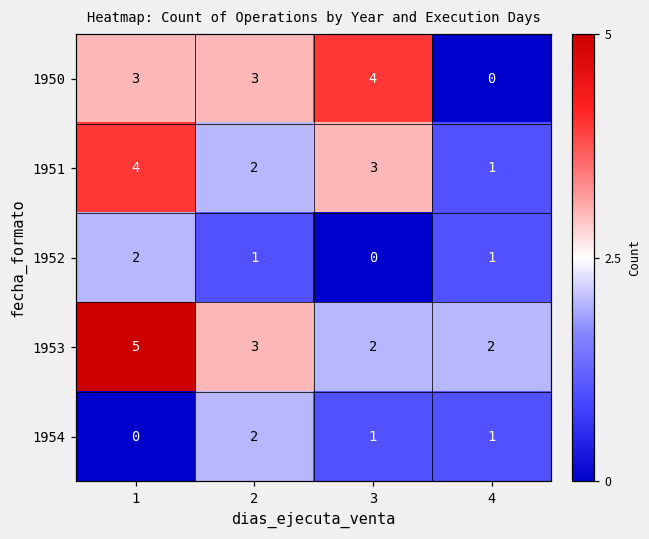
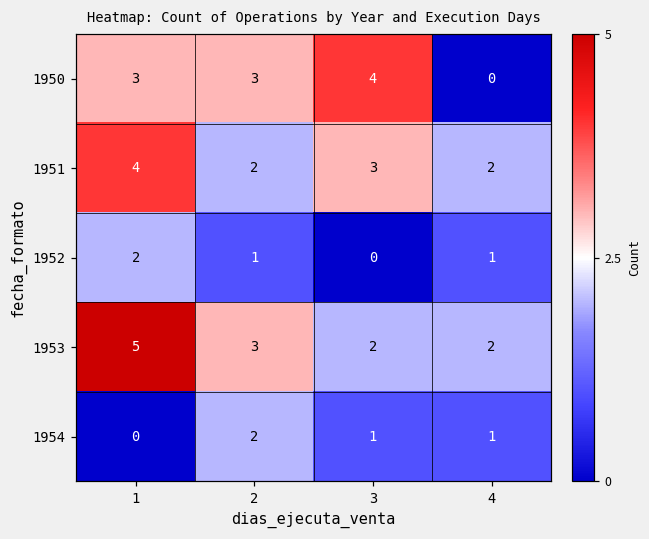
  {
    "1950": {
      "1": 3,
      "2": 3,
      "3": 4,
      "4": 0
    },
    "1951": {
      "1": 4,
      "2": 2,
      "3": 3,
-     "4": 1
+     "4": 2
    },
    "1952": {
      "1": 2,
      "2": 1,
      "3": 0,
      "4": 1
    },
    "1953": {
      "1": 5,
      "2": 3,
      "3": 2,
      "4": 2
    },
    "1954": {
      "1": 0,
      "2": 2,
      "3": 1,
      "4": 1
    }
  }
